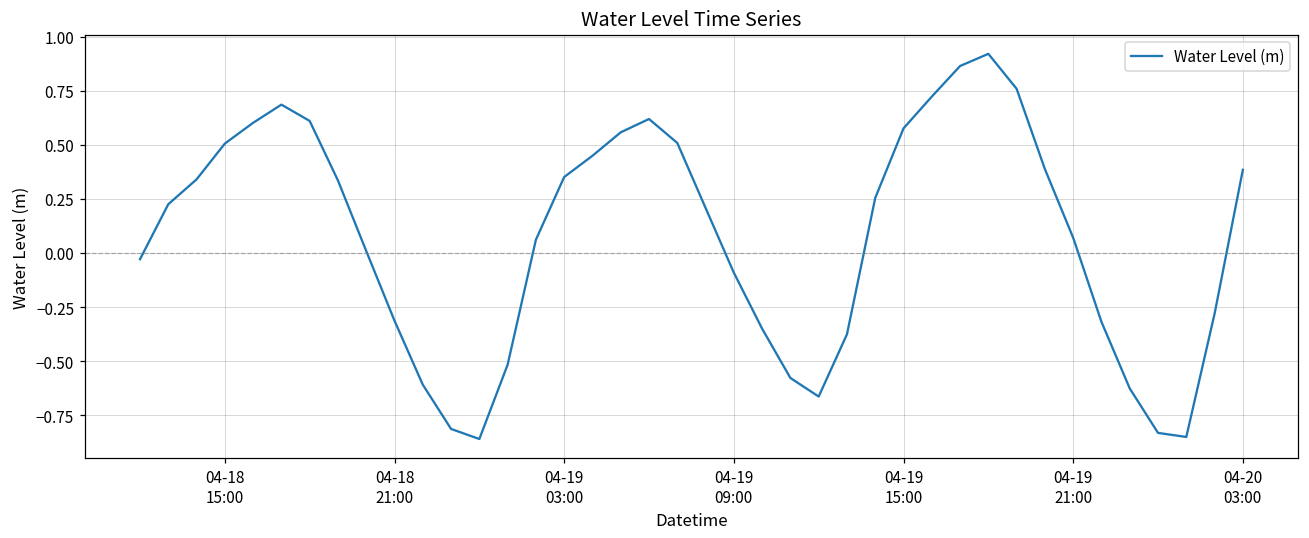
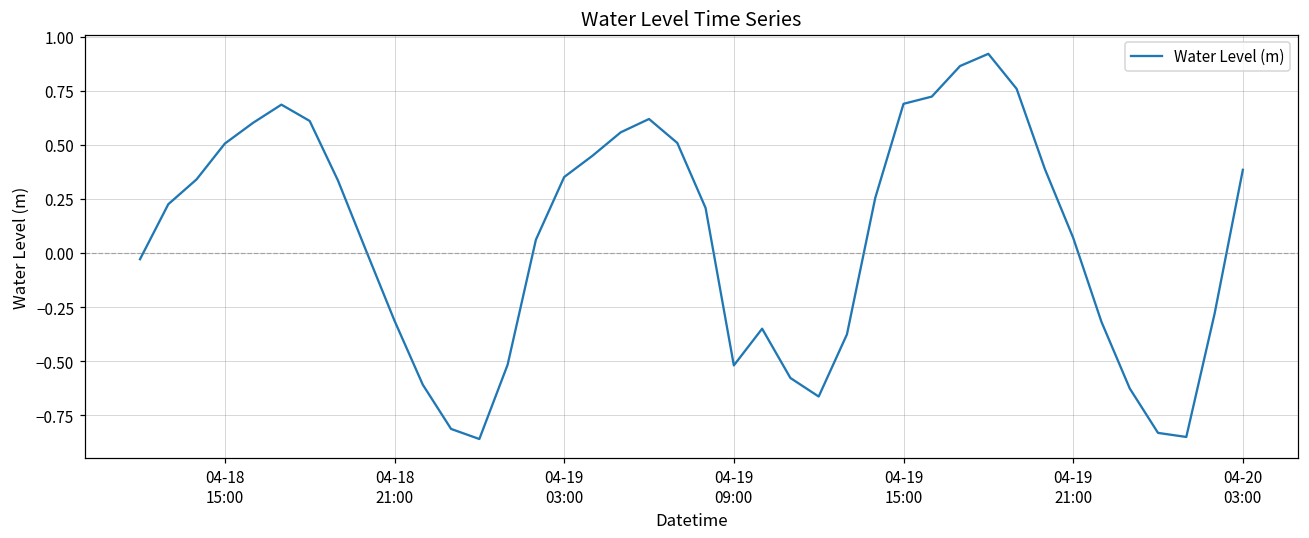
  {
    "04-18 15:00": 0.51,
    "04-18 21:00": -0.31,
    "04-19 03:00": 0.35,
-   "04-19 09:00": -0.09,
-   "04-19 15:00": 0.58,
+   "04-19 09:00": -0.52,
+   "04-19 15:00": 0.69,
    "04-19 21:00": 0.07,
    "04-20 03:00": 0.38
  }
